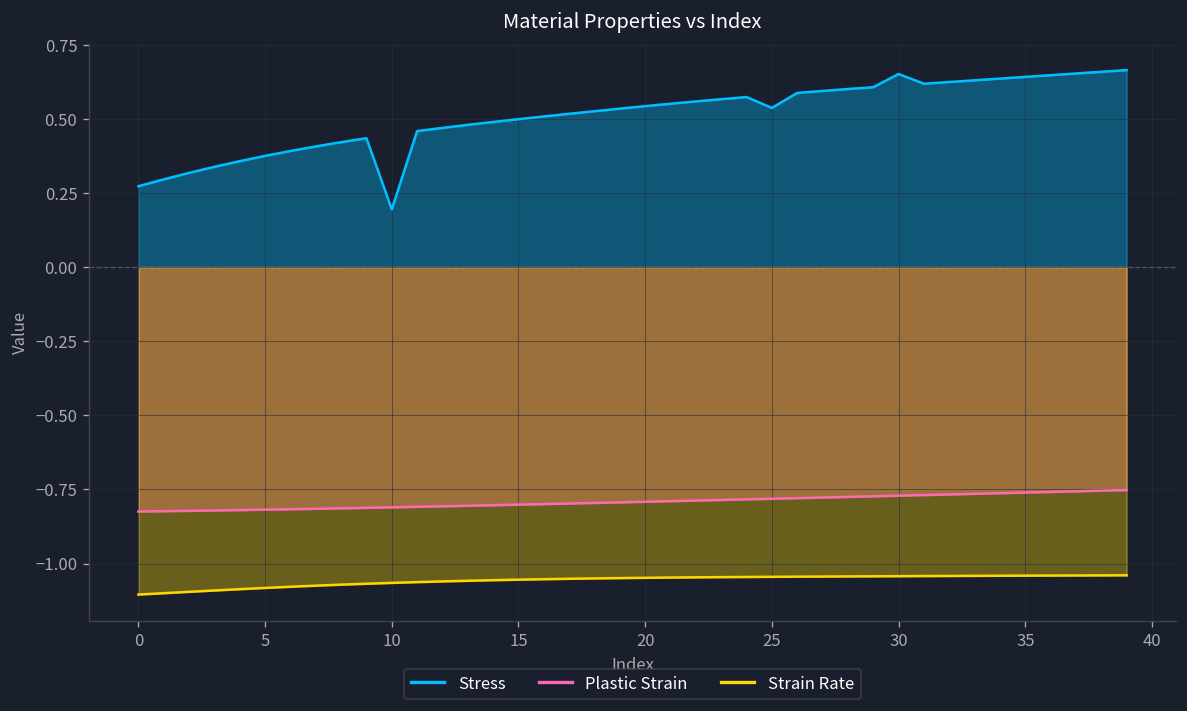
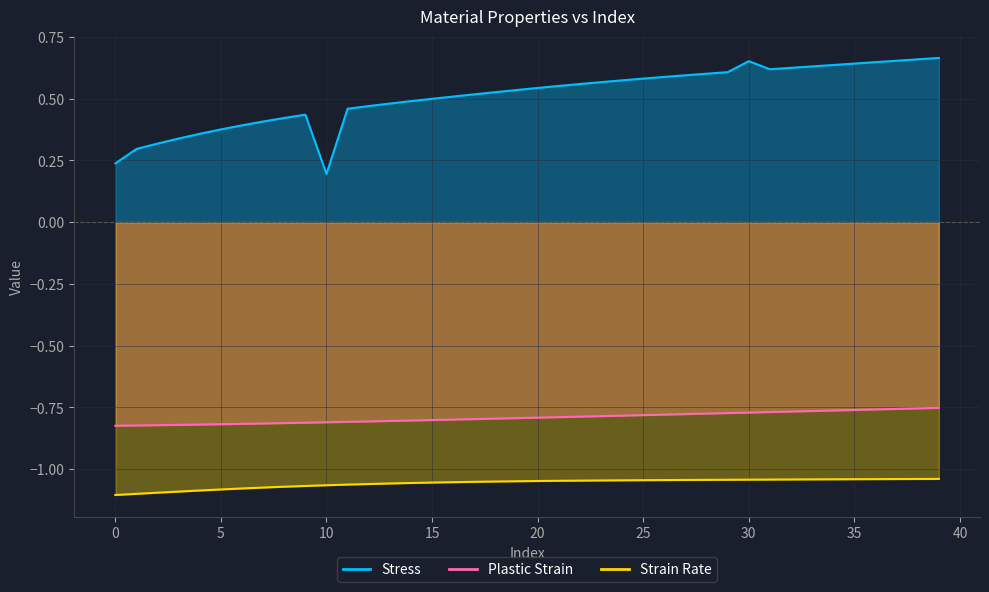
  {
    "Stress": {
-     "0": 0.27,
+     "0": 0.24,
      "5": 0.38,
      "10": 0.19,
      "15": 0.50,
      "20": 0.54,
-     "25": 0.54,
+     "25": 0.58,
      "30": 0.65,
      "35": 0.64
    }
  }
